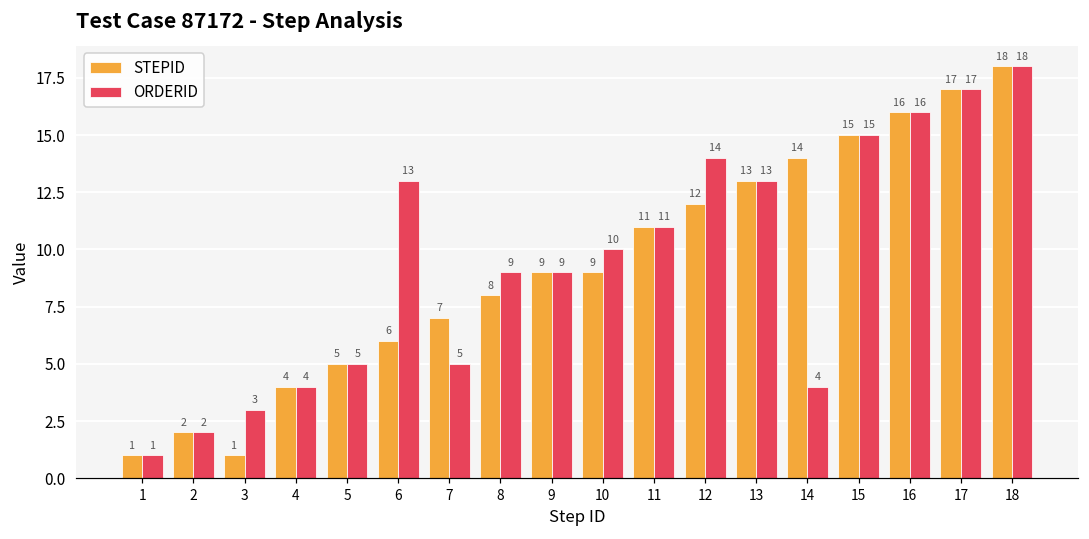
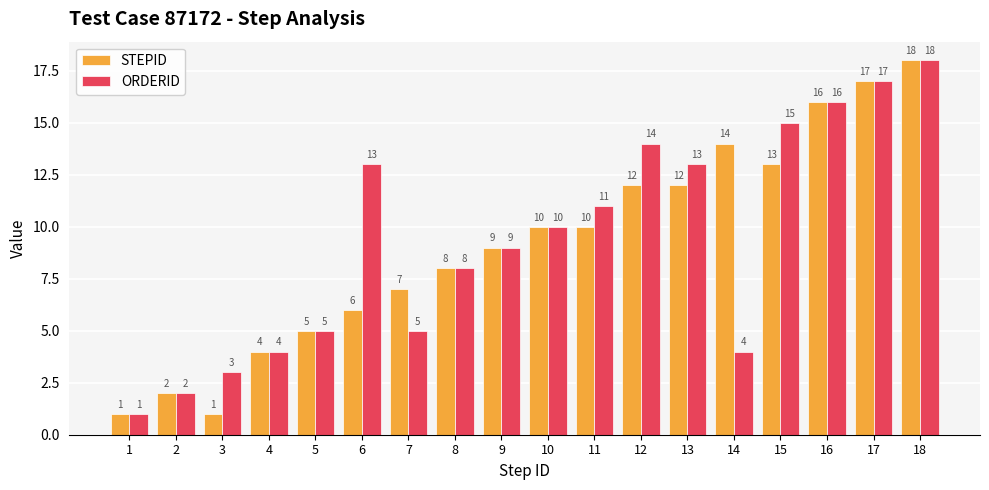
  {
    "STEPID": {
      "1": 1,
      "2": 2,
      "3": 1,
      "4": 4,
      "5": 5,
      "6": 6,
      "7": 7,
      "8": 8,
      "9": 9,
-     "10": 9,
-     "11": 11,
+     "10": 10,
+     "11": 10,
      "12": 12,
-     "13": 13,
+     "13": 12,
      "14": 14,
-     "15": 15,
+     "15": 13,
      "16": 16,
      "17": 17,
      "18": 18
    },
    "ORDERID": {
      "1": 1,
      "2": 2,
      "3": 3,
      "4": 4,
      "5": 5,
      "6": 13,
      "7": 5,
-     "8": 9,
+     "8": 8,
      "9": 9,
      "10": 10,
      "11": 11,
      "12": 14,
      "13": 13,
      "14": 4,
      "15": 15,
      "16": 16,
      "17": 17,
      "18": 18
    }
  }
